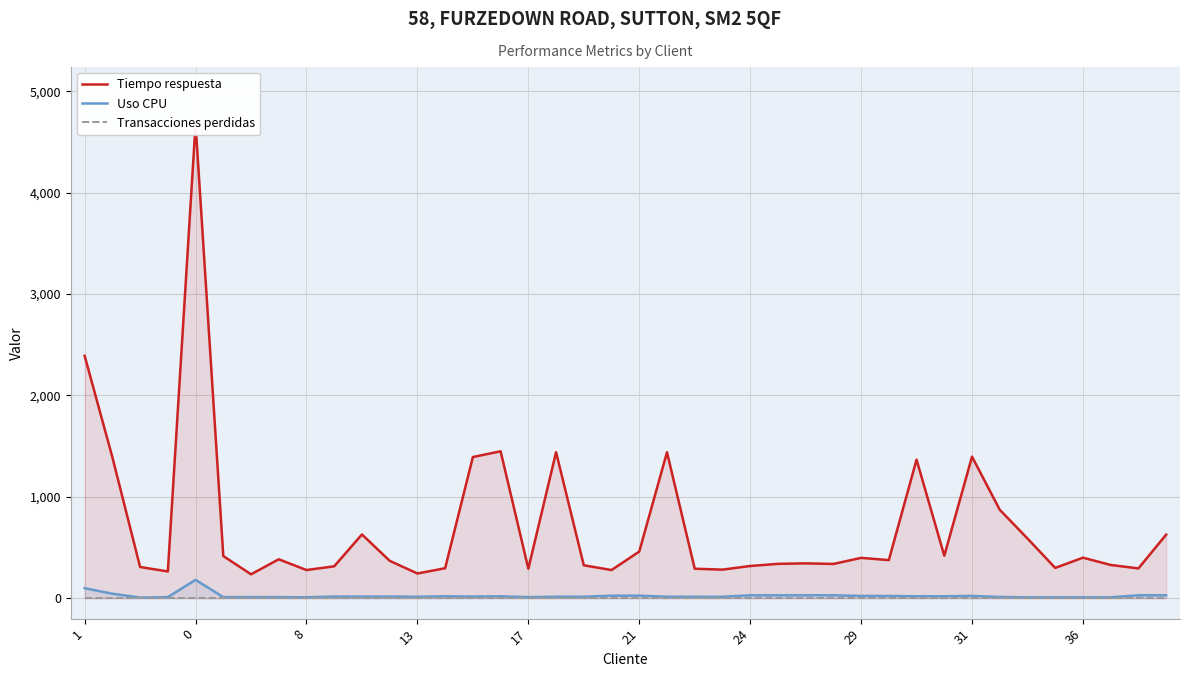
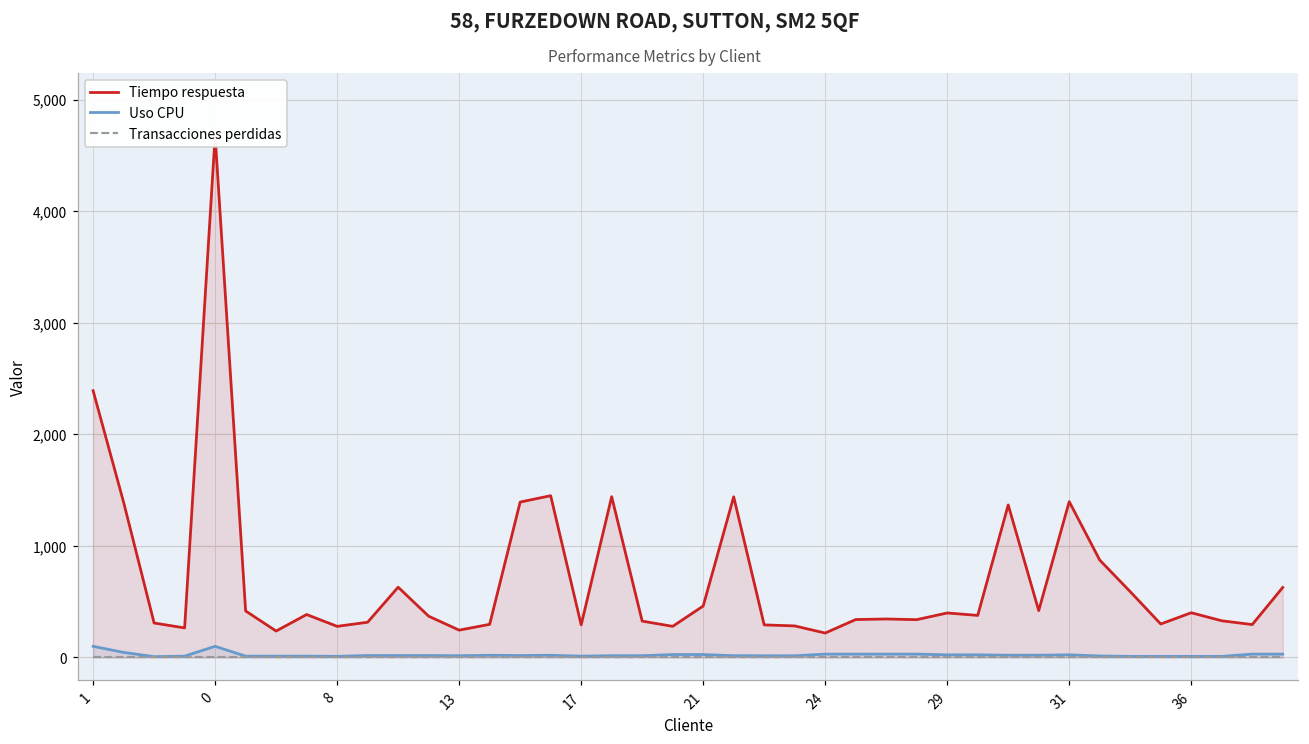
  {
    "Tiempo respuesta": {
      "8": 280,
-     "24": 320,
+     "24": 220,
      "36": 400
    },
    "Uso CPU": {
-     "0": 180,
+     "0": 100,
      "24": 30
    },
    "Transacciones perdidas": {
      "0": 0,
      "24": 0
    }
  }
